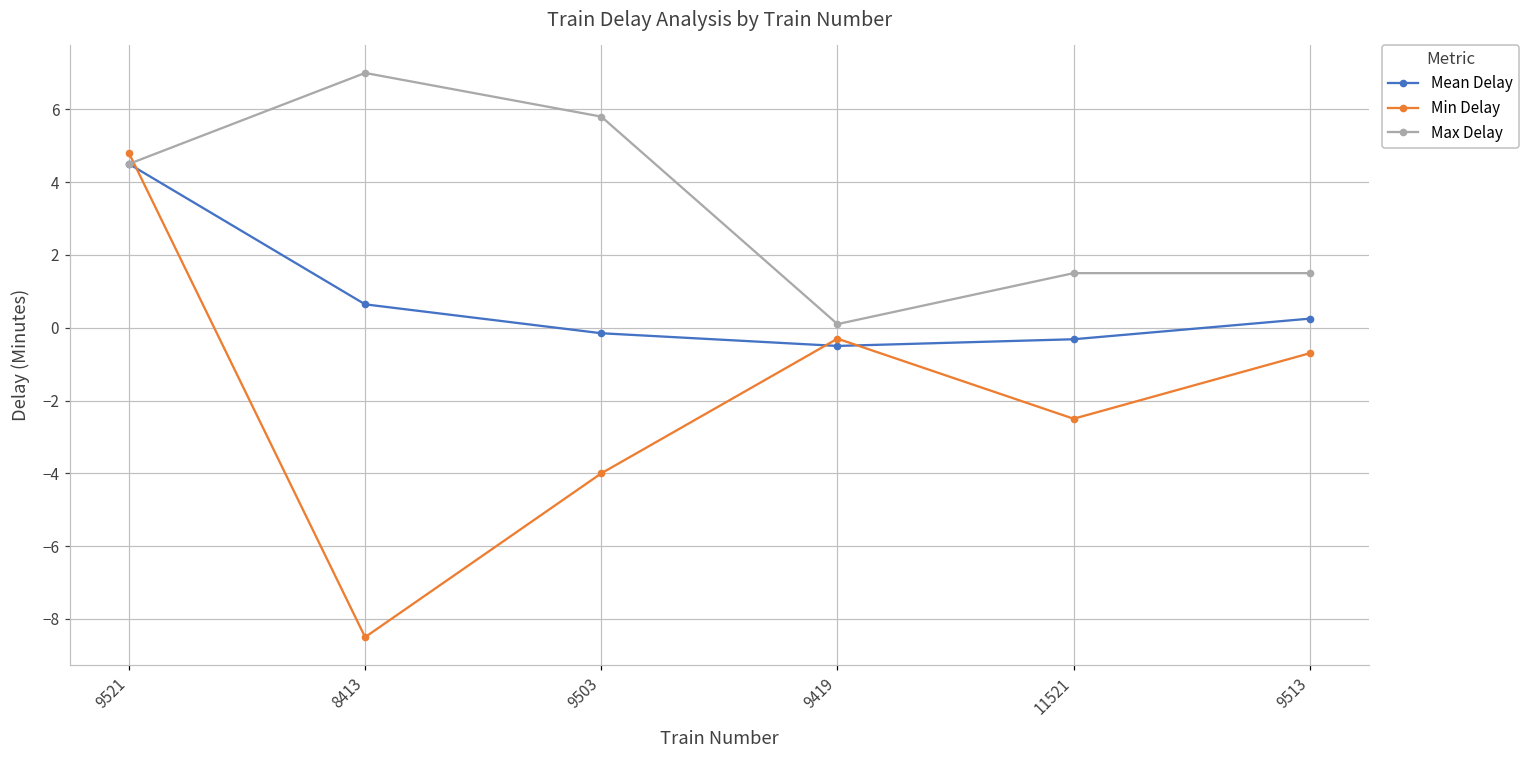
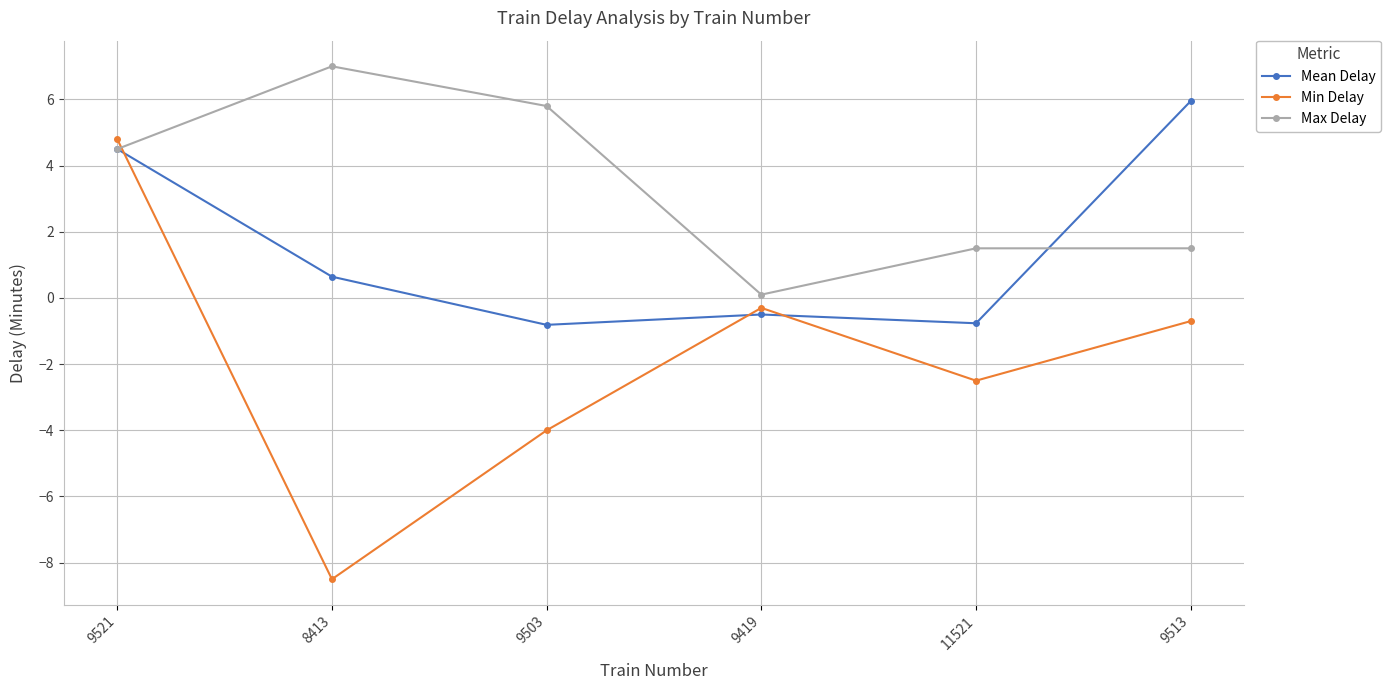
  {
    "Mean Delay": {
      "8413": 0.6,
-     "9503": -0.2,
+     "9503": -0.8,
      "9419": -0.5,
-     "11521": -0.3,
-     "9513": 0.3
+     "11521": -0.8,
+     "9513": 6.0
    },
    "Min Delay": {
      "9521": 4.8,
      "8413": -8.5,
      "9503": -4.0,
      "9419": -0.3,
      "11521": -2.5,
      "9513": -0.7
    },
    "Max Delay": {
      "8413": 7.0,
      "9503": 5.8,
      "9419": 0.1,
      "11521": 1.5,
      "9513": 1.5
    }
  }
